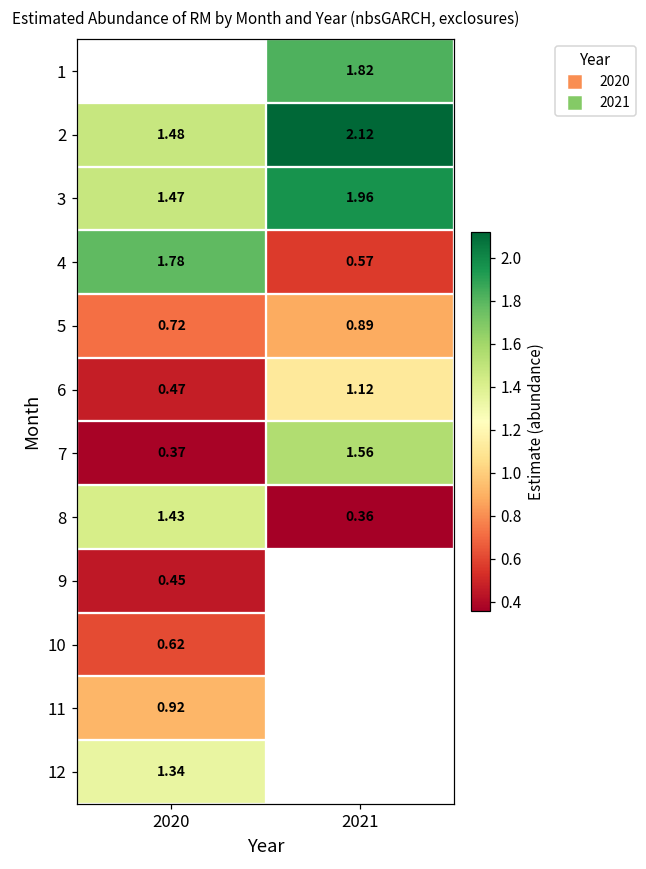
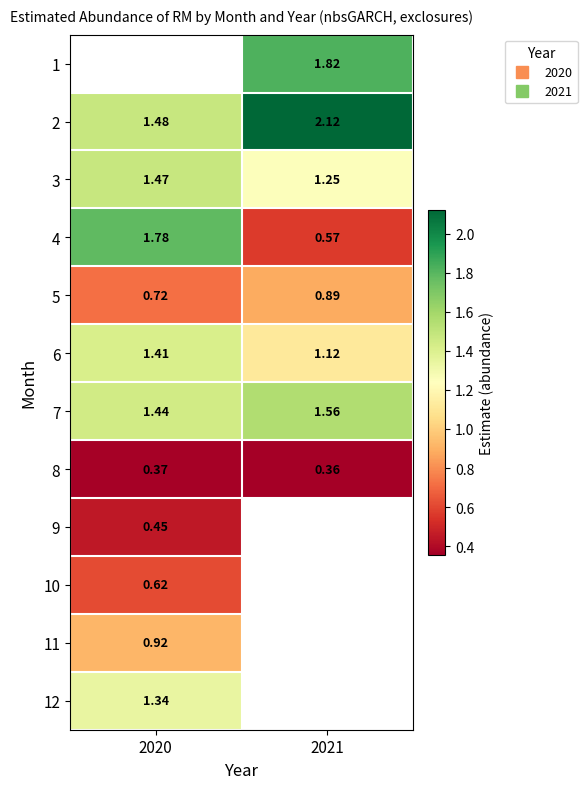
  {
    "1": {
      "2021": 1.82
    },
    "2": {
      "2020": 1.48,
      "2021": 2.12
    },
    "3": {
      "2020": 1.47,
-     "2021": 1.96
+     "2021": 1.25
    },
    "4": {
      "2020": 1.78,
      "2021": 0.57
    },
    "5": {
      "2020": 0.72,
      "2021": 0.89
    },
    "6": {
-     "2020": 0.47,
+     "2020": 1.41,
      "2021": 1.12
    },
    "7": {
-     "2020": 0.37,
+     "2020": 1.44,
      "2021": 1.56
    },
    "8": {
-     "2020": 1.43,
+     "2020": 0.37,
      "2021": 0.36
    },
    "9": {
      "2020": 0.45
    },
    "10": {
      "2020": 0.62
    },
    "11": {
      "2020": 0.92
    },
    "12": {
      "2020": 1.34
    }
  }
